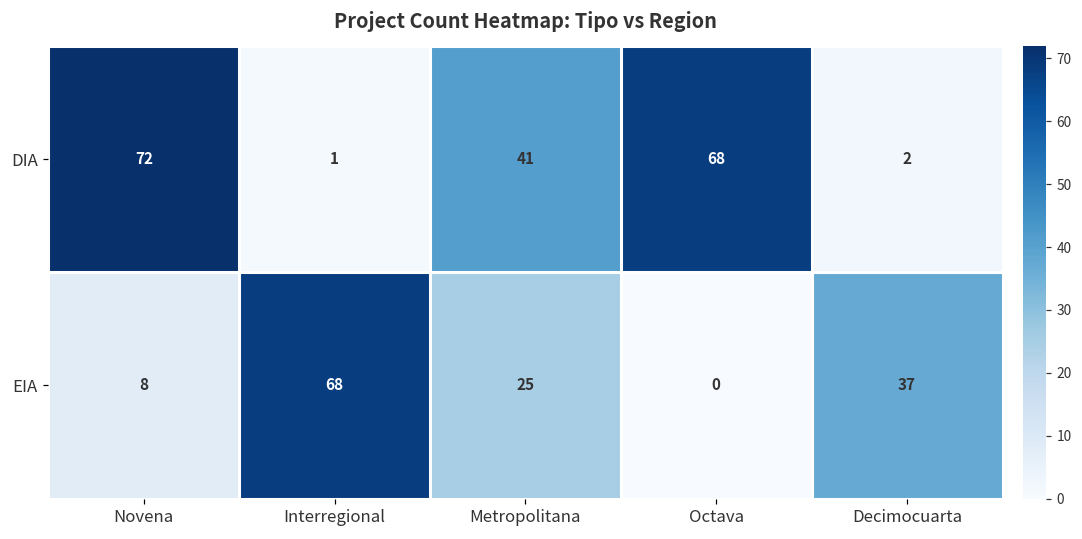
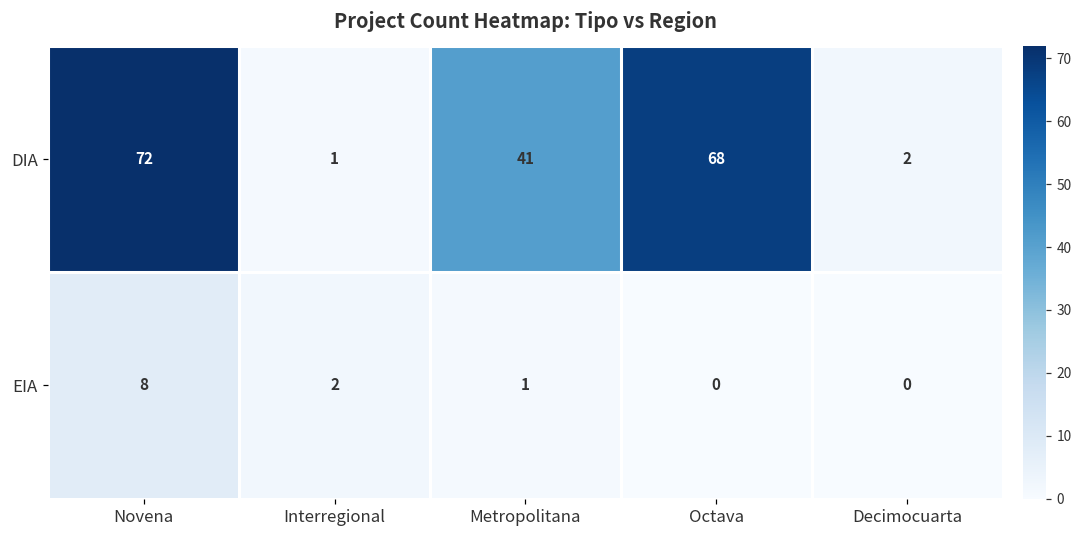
  {
    "DIA": {
      "Novena": 72,
      "Interregional": 1,
      "Metropolitana": 41,
      "Octava": 68,
      "Decimocuarta": 2
    },
    "EIA": {
      "Novena": 8,
-     "Interregional": 68,
-     "Metropolitana": 25,
+     "Interregional": 2,
+     "Metropolitana": 1,
      "Octava": 0,
-     "Decimocuarta": 37
+     "Decimocuarta": 0
    }
  }
